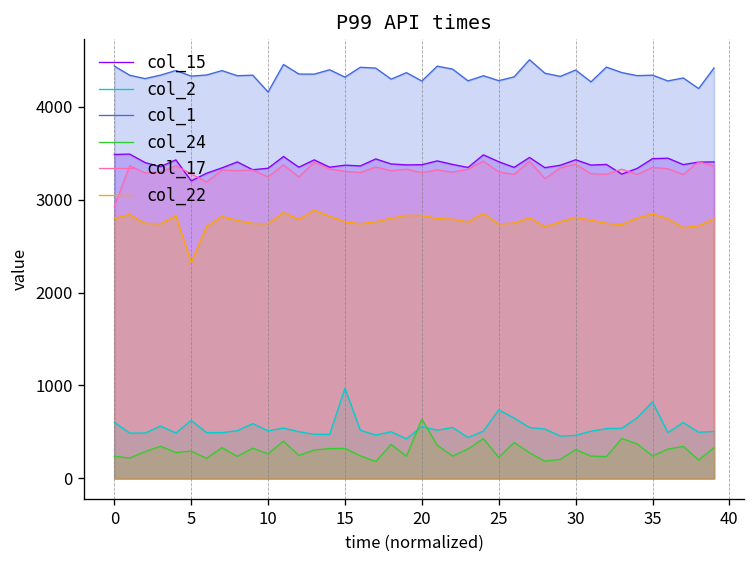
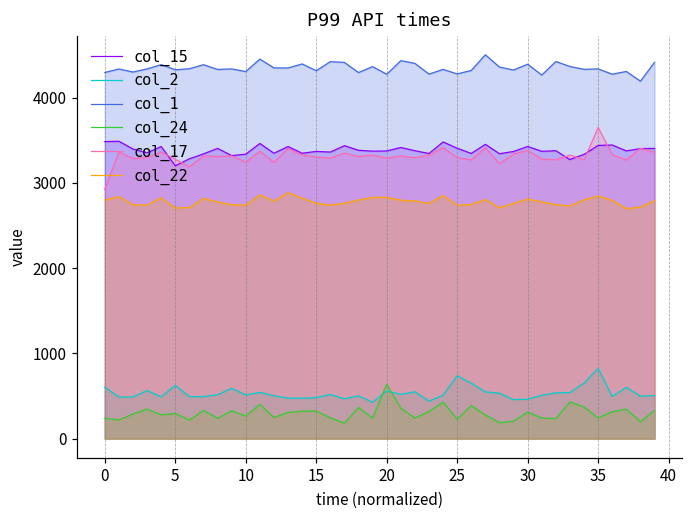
  {
    "col_15": {
      "0": 3500,
      "5": 3200,
      "10": 3300,
      "15": 3400,
      "20": 3400,
      "25": 3400,
      "30": 3400,
      "35": 3400
    },
    "col_2": {
      "0": 600,
      "5": 600,
      "10": 500,
-     "15": 1000,
+     "15": 500,
      "20": 600,
      "25": 700,
      "30": 500,
      "35": 800
    },
    "col_1": {
-     "0": 4400,
+     "0": 4300,
      "5": 4300,
-     "10": 4200,
+     "10": 4300,
      "15": 4300,
      "20": 4300,
      "25": 4300,
      "30": 4400,
      "35": 4300
    },
    "col_24": {
      "0": 200,
      "5": 300,
      "10": 300,
      "15": 300,
      "20": 600,
      "25": 200,
      "30": 300,
      "35": 200
    },
    "col_17": {
      "0": 2900,
      "5": 3300,
      "10": 3200,
      "15": 3300,
      "20": 3300,
      "25": 3300,
      "30": 3400,
-     "35": 3300
+     "35": 3700
    },
    "col_22": {
      "0": 2800,
-     "5": 2300,
+     "5": 2700,
      "10": 2700,
      "15": 2800,
      "20": 2800,
      "25": 2700,
      "30": 2800,
      "35": 2800
    }
  }
